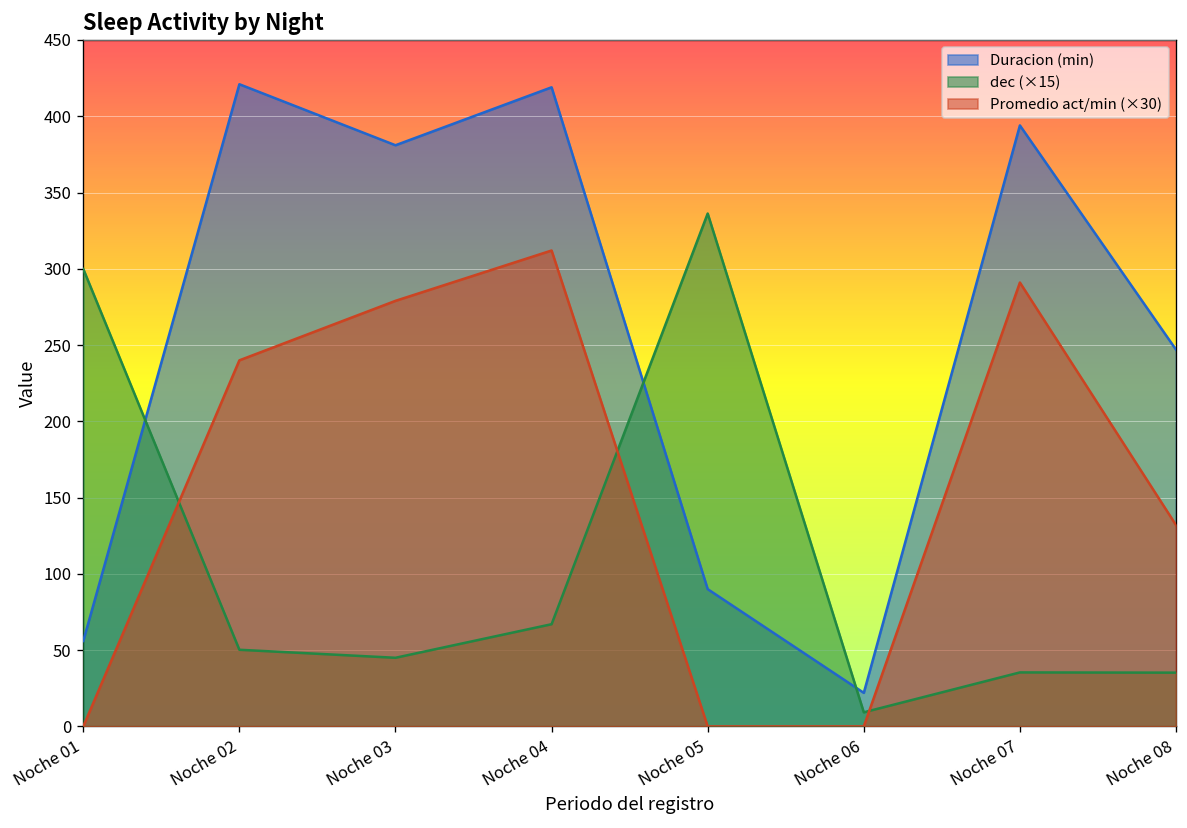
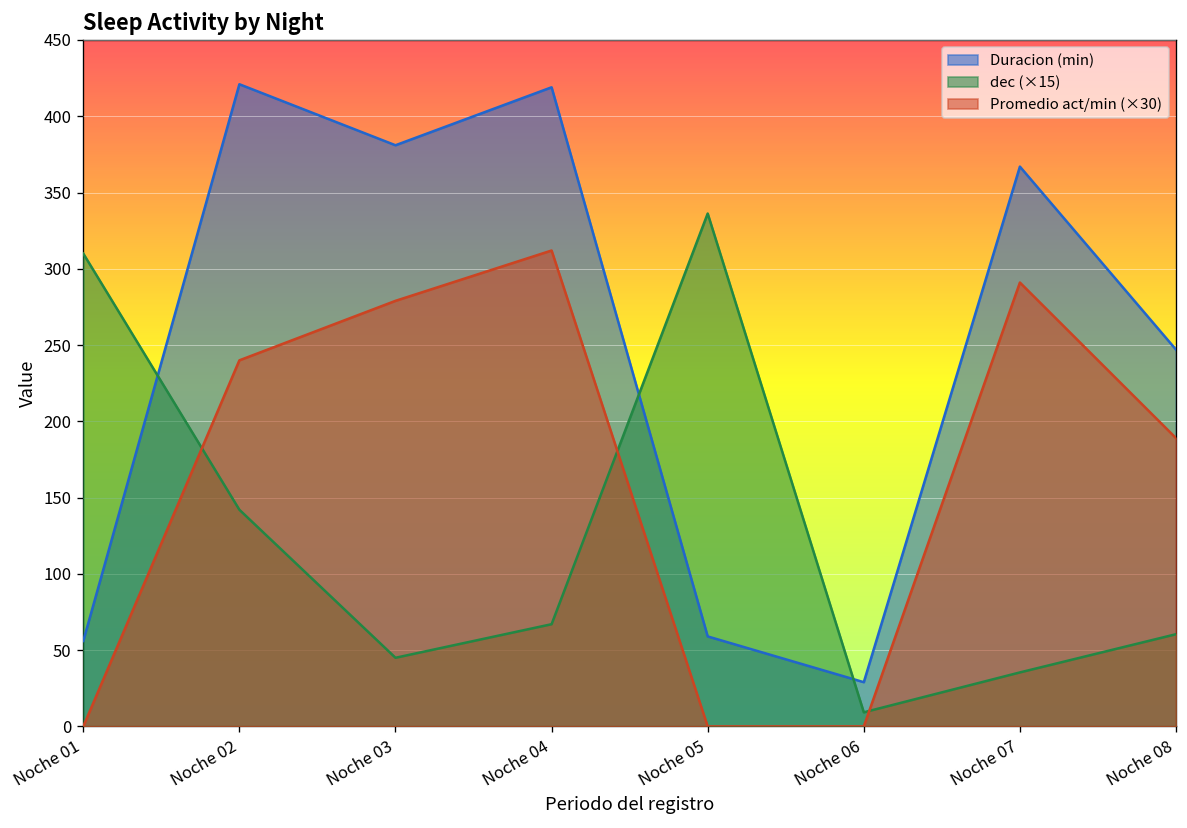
  {
    "Duracion (min)": {
      "Noche 01": 56,
      "Noche 02": 421,
      "Noche 03": 381,
      "Noche 04": 419,
-     "Noche 05": 90,
-     "Noche 06": 22,
-     "Noche 07": 394,
+     "Noche 05": 59,
+     "Noche 06": 29,
+     "Noche 07": 367,
      "Noche 08": 247
    },
    "dec (×15)": {
-     "Noche 01": 300,
-     "Noche 02": 50,
+     "Noche 01": 310,
+     "Noche 02": 142,
      "Noche 03": 45,
      "Noche 04": 67,
      "Noche 05": 336,
      "Noche 06": 9,
      "Noche 07": 35,
-     "Noche 08": 35
+     "Noche 08": 60
    },
    "Promedio act/min (×30)": {
      "Noche 01": 0,
      "Noche 02": 240,
      "Noche 03": 279,
      "Noche 04": 312,
      "Noche 05": 0,
      "Noche 06": 0,
      "Noche 07": 291,
-     "Noche 08": 132
+     "Noche 08": 189
    }
  }
